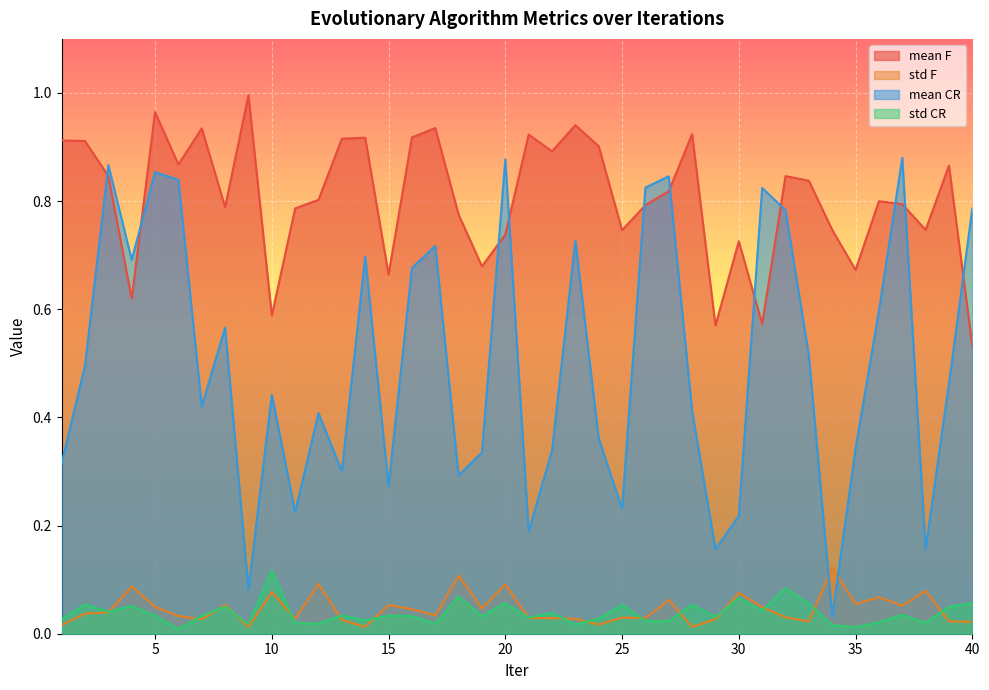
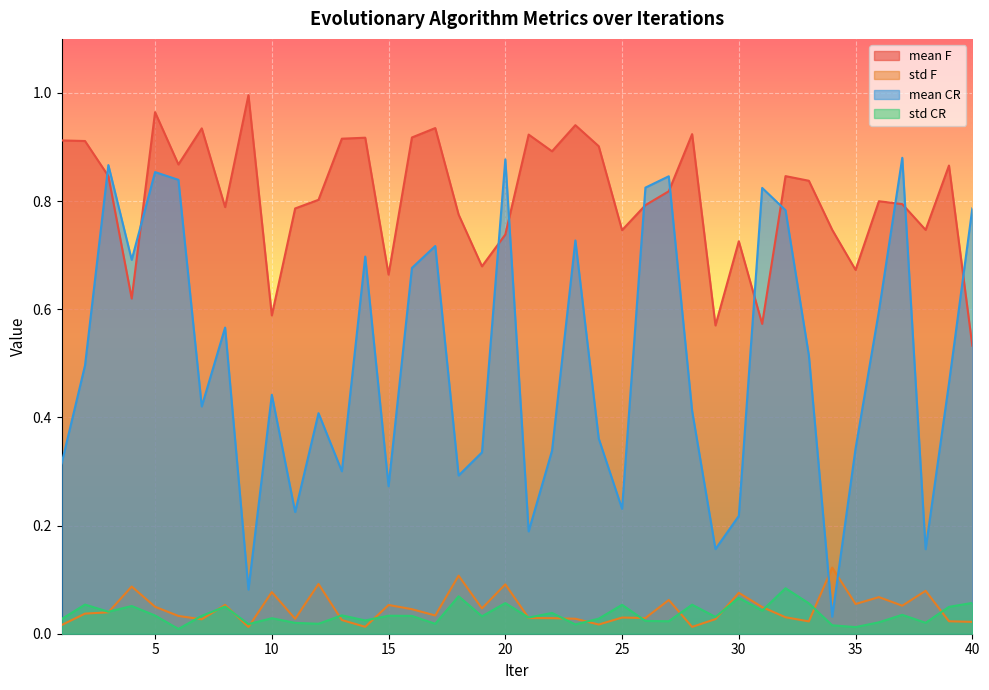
  {
    "mean CR": {
      "5": 0.85,
      "10": 0.44,
      "15": 0.27,
      "20": 0.88,
      "25": 0.23,
      "30": 0.22,
      "35": 0.34,
      "40": 0.79
    },
    "std CR": {
      "5": 0.03,
-     "10": 0.12,
+     "10": 0.03,
      "15": 0.03,
      "20": 0.06,
      "25": 0.05,
      "30": 0.07,
      "35": 0.01,
      "40": 0.06
    }
  }
